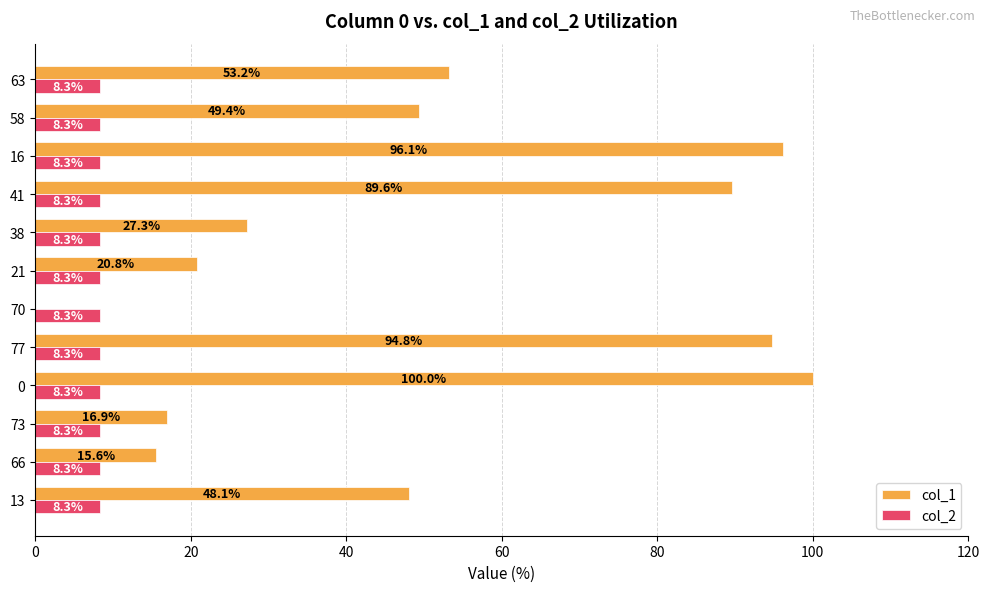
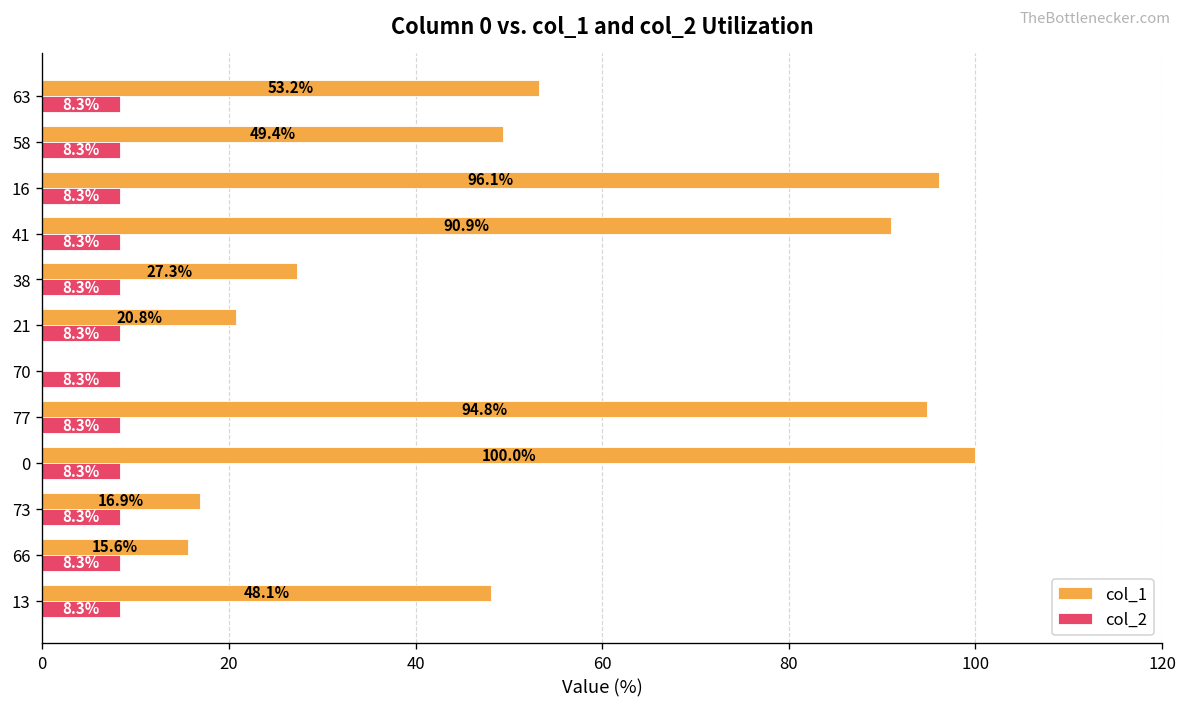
  {
    "col_1": {
      "63": "53.2%",
      "58": "49.4%",
      "16": "96.1%",
-     "41": "89.6%",
+     "41": "90.9%",
      "38": "27.3%",
      "21": "20.8%",
      "77": "94.8%",
      "0": "100.0%",
      "73": "16.9%",
      "66": "15.6%",
      "13": "48.1%"
    },
    "col_2": {
      "63": "8.3%",
      "58": "8.3%",
      "16": "8.3%",
      "41": "8.3%",
      "38": "8.3%",
      "21": "8.3%",
      "70": "8.3%",
      "77": "8.3%",
      "0": "8.3%",
      "73": "8.3%",
      "66": "8.3%",
      "13": "8.3%"
    }
  }
